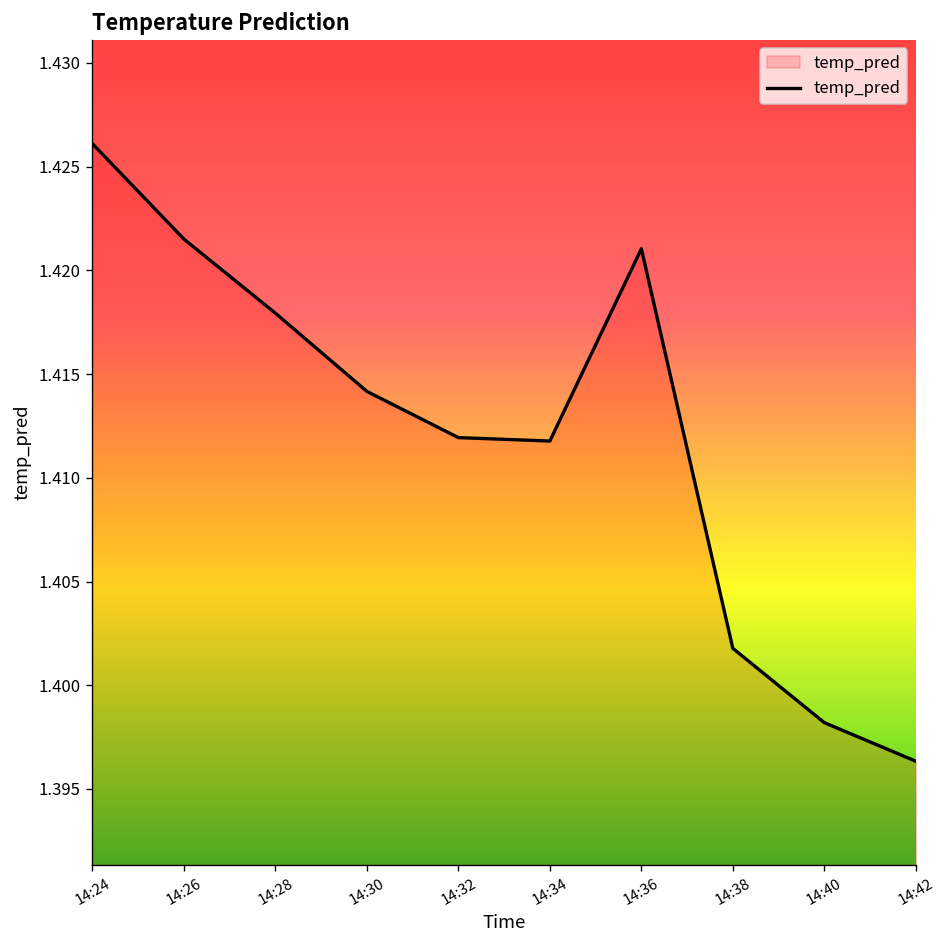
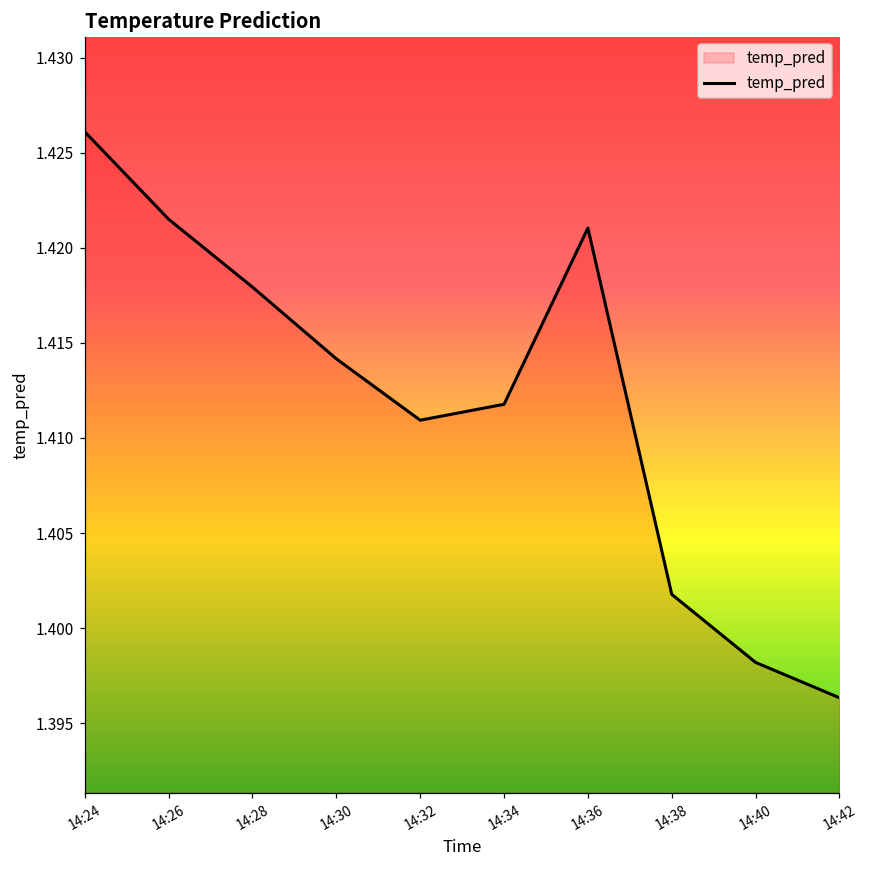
  {
    "14:24": 1.4261,
    "14:26": 1.4215,
    "14:28": 1.4179,
    "14:30": 1.4142,
-   "14:32": 1.4119,
+   "14:32": 1.4109,
    "14:34": 1.4118,
    "14:36": 1.4210,
    "14:38": 1.4018,
    "14:40": 1.3982,
    "14:42": 1.3963
  }
